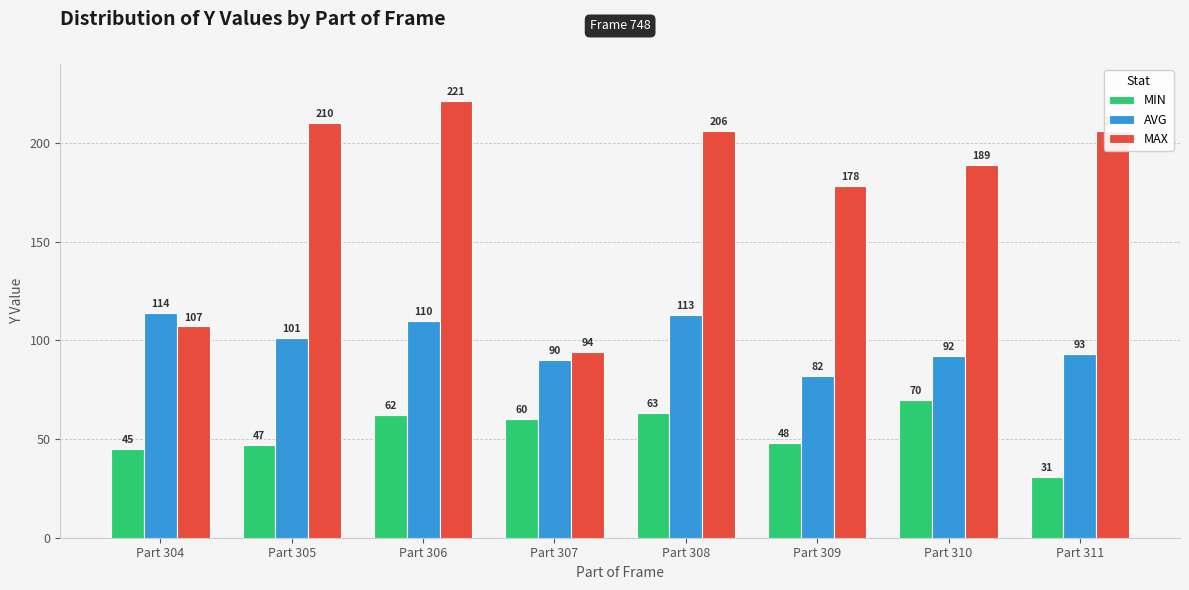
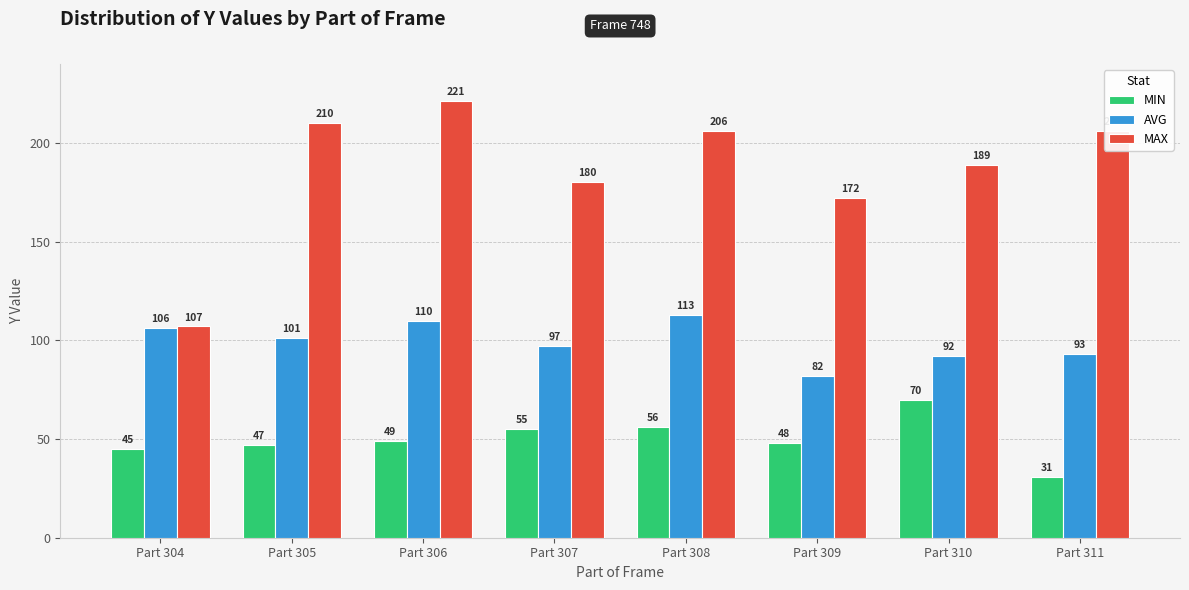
  {
    "MIN": {
      "Part 304": 45,
      "Part 305": 47,
-     "Part 306": 62,
-     "Part 307": 60,
-     "Part 308": 63,
+     "Part 306": 49,
+     "Part 307": 55,
+     "Part 308": 56,
      "Part 309": 48,
      "Part 310": 70,
      "Part 311": 31
    },
    "AVG": {
-     "Part 304": 114,
+     "Part 304": 106,
      "Part 305": 101,
      "Part 306": 110,
-     "Part 307": 90,
+     "Part 307": 97,
      "Part 308": 113,
      "Part 309": 82,
      "Part 310": 92,
      "Part 311": 93
    },
    "MAX": {
      "Part 304": 107,
      "Part 305": 210,
      "Part 306": 221,
-     "Part 307": 94,
+     "Part 307": 180,
      "Part 308": 206,
-     "Part 309": 178,
+     "Part 309": 172,
      "Part 310": 189
    }
  }
